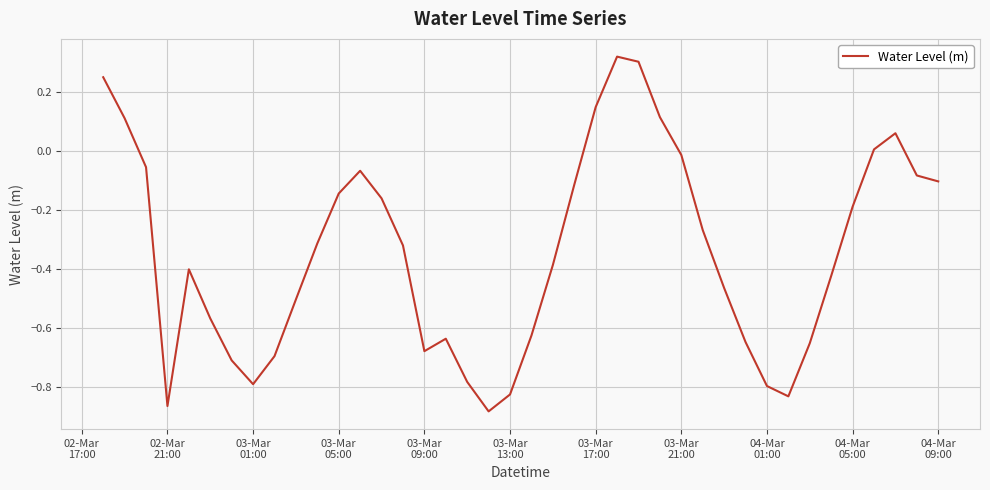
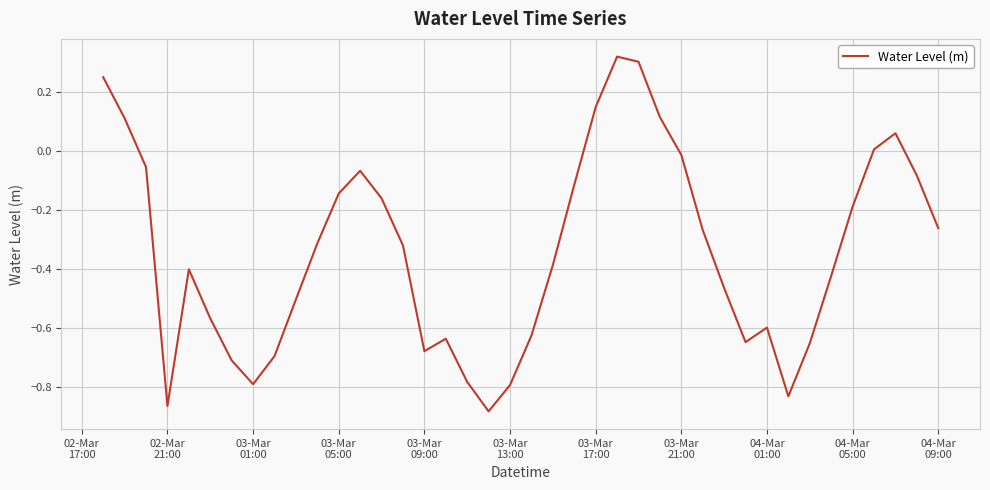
  {
    "02-Mar 21:00": -0.87,
    "03-Mar 01:00": -0.79,
    "03-Mar 05:00": -0.15,
    "03-Mar 09:00": -0.68,
-   "03-Mar 13:00": -0.83,
+   "03-Mar 13:00": -0.79,
    "03-Mar 17:00": 0.15,
    "03-Mar 21:00": -0.01,
-   "04-Mar 01:00": -0.80,
+   "04-Mar 01:00": -0.60,
    "04-Mar 05:00": -0.19,
-   "04-Mar 09:00": -0.10
+   "04-Mar 09:00": -0.26
  }
